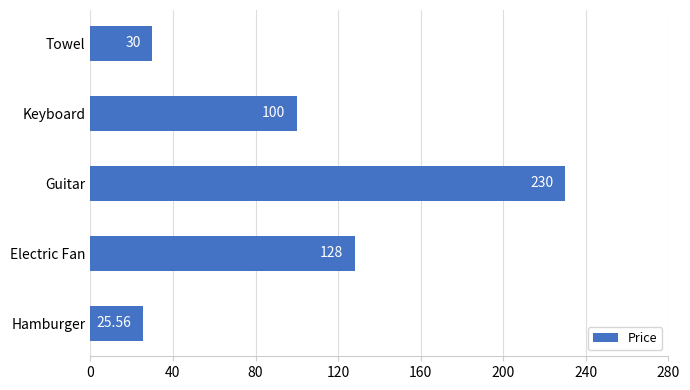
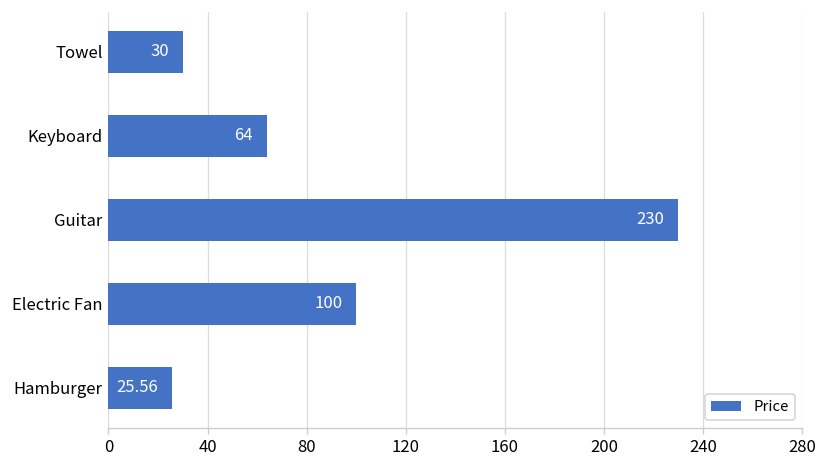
  {
    "Towel": 30,
-   "Keyboard": 100,
+   "Keyboard": 64,
    "Guitar": 230,
-   "Electric Fan": 128,
+   "Electric Fan": 100,
    "Hamburger": 25.56
  }
